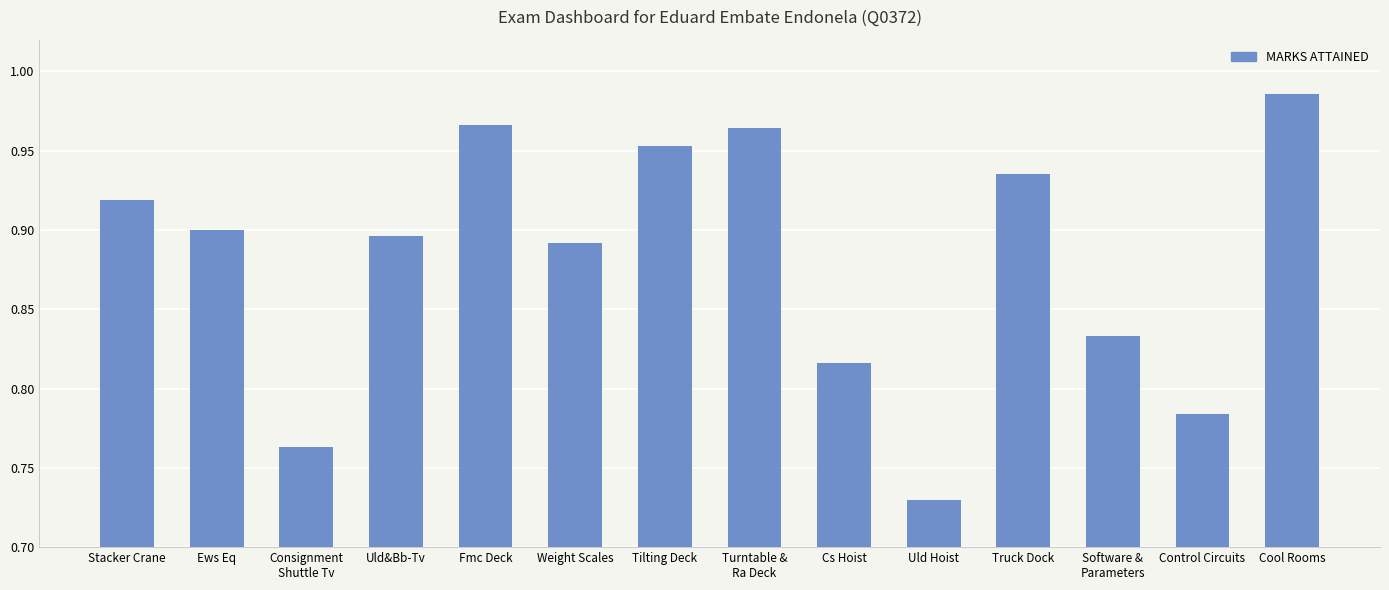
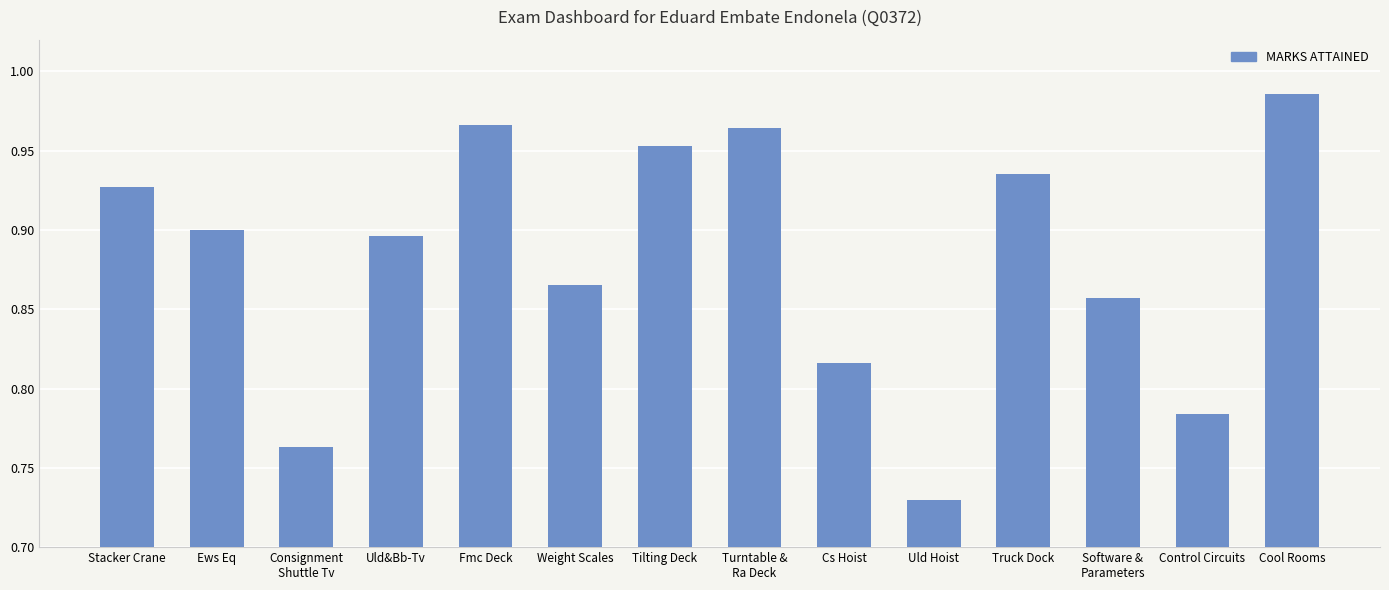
  {
-   "Stacker Crane": 0.919,
+   "Stacker Crane": 0.927,
    "Ews Eq": 0.900,
    "Consignment Shuttle Tv": 0.763,
    "Uld&Bb-Tv": 0.896,
    "Fmc Deck": 0.966,
-   "Weight Scales": 0.892,
+   "Weight Scales": 0.865,
    "Tilting Deck": 0.953,
    "Turntable & Ra Deck": 0.964,
    "Cs Hoist": 0.816,
    "Uld Hoist": 0.730,
    "Truck Dock": 0.935,
-   "Software & Parameters": 0.833,
+   "Software & Parameters": 0.857,
    "Control Circuits": 0.784,
    "Cool Rooms": 0.986
  }
